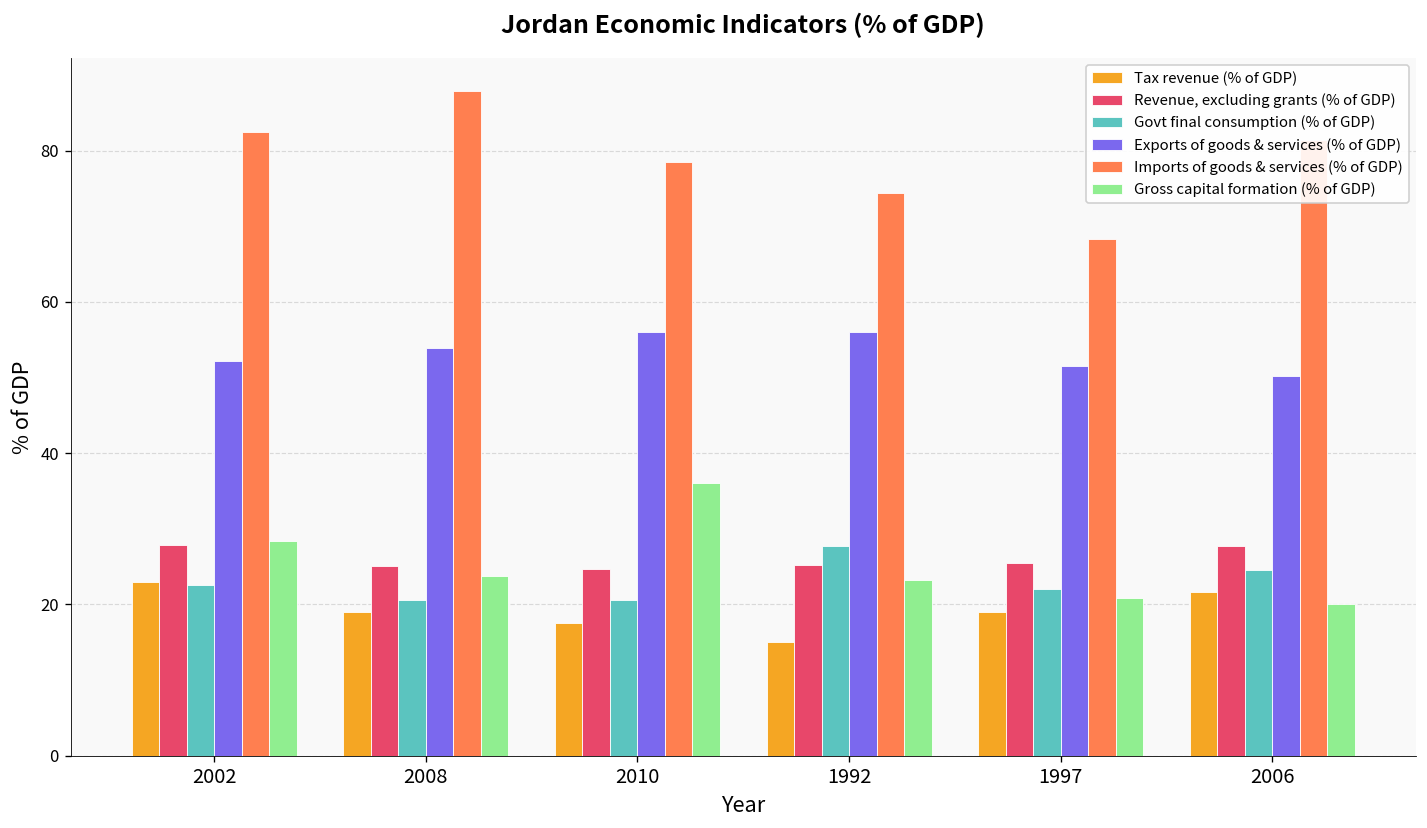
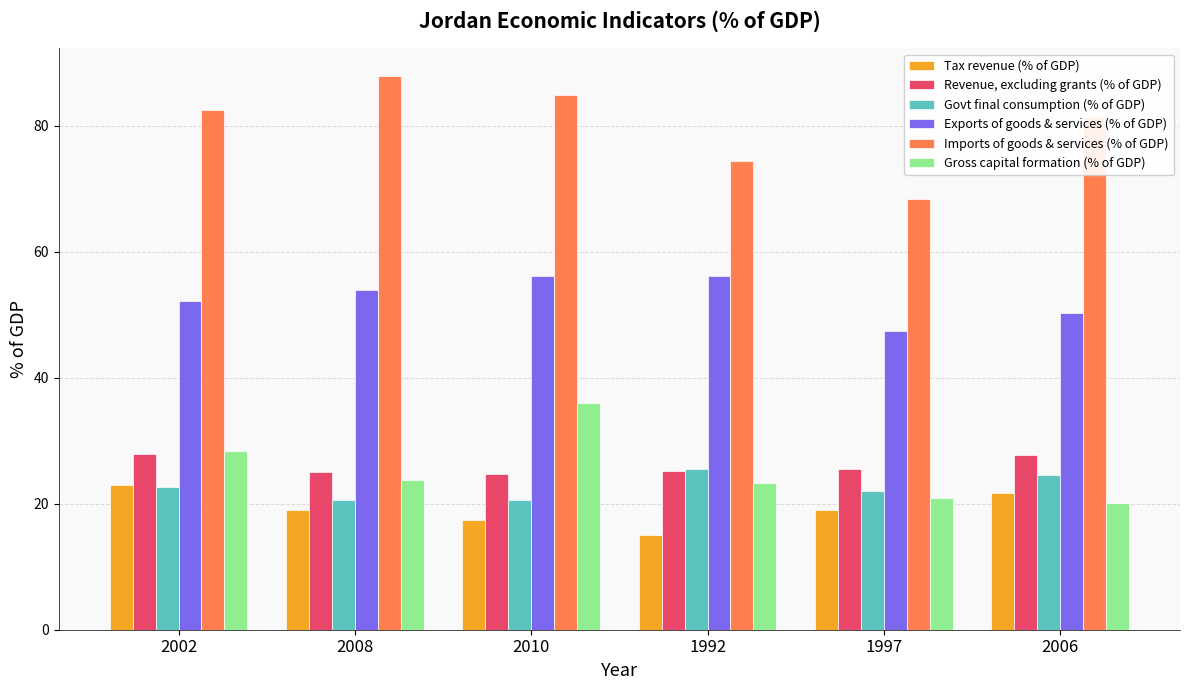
  {
    "Tax revenue (% of GDP)": {
      "2002": 23,
      "2008": 19,
      "2010": 17,
      "1992": 15,
      "1997": 19,
      "2006": 22
    },
    "Revenue, excluding grants (% of GDP)": {
      "2002": 28,
      "2008": 25,
      "2010": 25,
      "1992": 25,
      "1997": 26,
      "2006": 28
    },
    "Govt final consumption (% of GDP)": {
      "2002": 23,
      "2008": 21,
      "2010": 21,
-     "1992": 28,
+     "1992": 26,
      "1997": 22,
      "2006": 25
    },
    "Exports of goods & services (% of GDP)": {
      "2002": 52,
      "2008": 54,
      "2010": 56,
      "1992": 56,
-     "1997": 51,
+     "1997": 47,
      "2006": 50
    },
    "Imports of goods & services (% of GDP)": {
      "2002": 82,
      "2008": 88,
-     "2010": 78,
+     "2010": 85,
      "1992": 74,
      "1997": 68
    },
    "Gross capital formation (% of GDP)": {
      "2002": 28,
      "2008": 24,
      "2010": 36,
      "1992": 23,
      "1997": 21,
      "2006": 20
    }
  }
